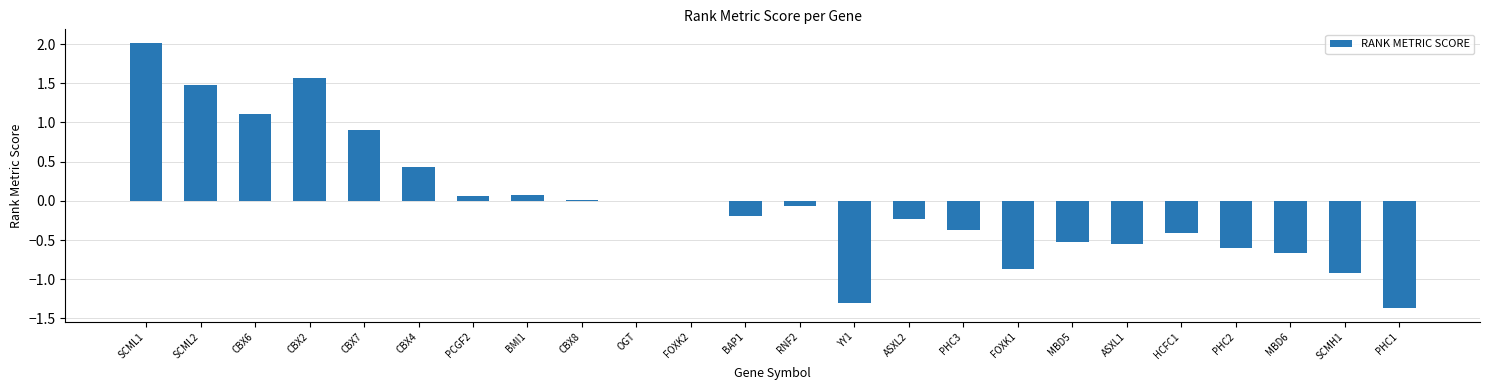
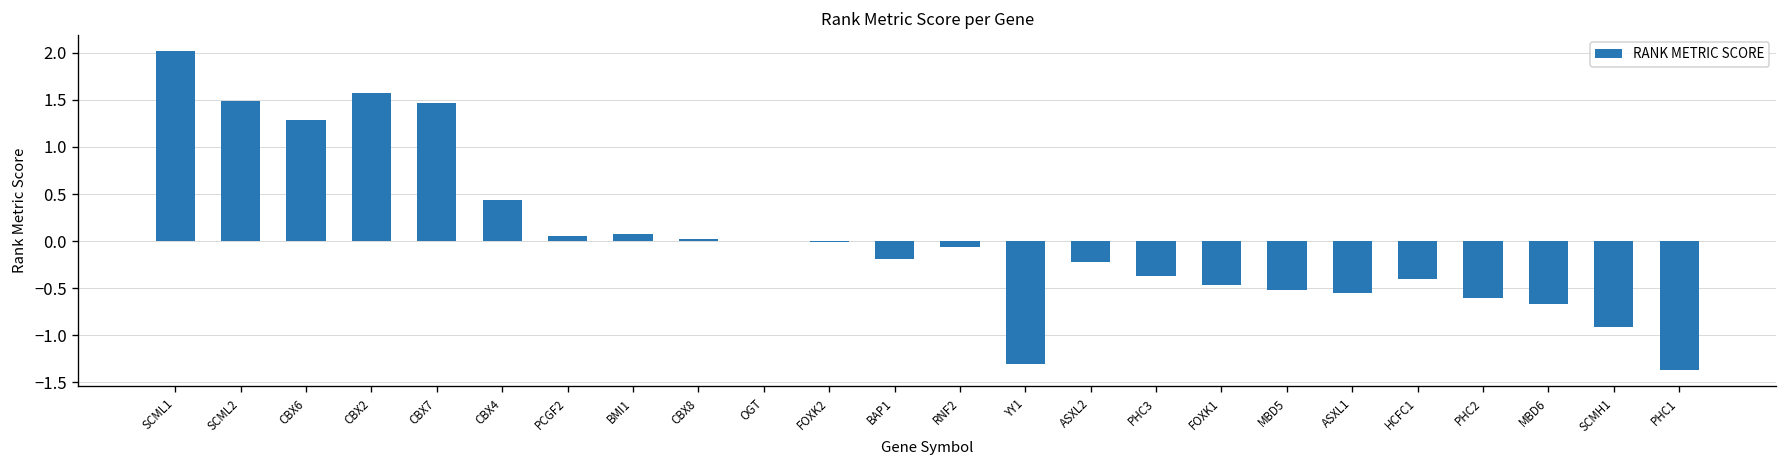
  {
    "SCML1": 2.0,
    "SCML2": 1.5,
-   "CBX6": 1.1,
+   "CBX6": 1.3,
    "CBX2": 1.6,
-   "CBX7": 0.9,
+   "CBX7": 1.5,
    "CBX4": 0.4,
    "PCGF2": 0.1,
    "BMI1": 0.1,
    "BAP1": -0.2,
    "RNF2": -0.1,
    "YY1": -1.3,
    "ASXL2": -0.2,
    "PHC3": -0.4,
-   "FOXK1": -0.9,
+   "FOXK1": -0.5,
    "MBD5": -0.5,
    "ASXL1": -0.6,
    "HCFC1": -0.4,
    "PHC2": -0.6,
    "MBD6": -0.7,
    "SCMH1": -0.9,
    "PHC1": -1.4
  }
